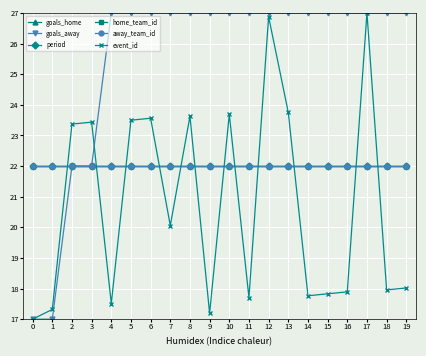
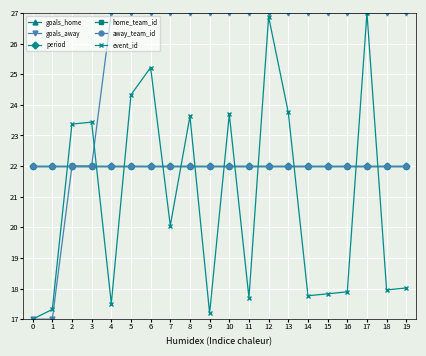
  {
    "event_id": {
      "1": 17.3,
      "2": 23.4,
      "3": 23.4,
      "4": 17.5,
-     "5": 23.5,
-     "6": 23.6,
+     "5": 24.3,
+     "6": 25.2,
      "7": 20.1,
      "8": 23.6,
      "9": 17.2,
      "10": 23.7,
      "11": 17.7,
      "12": 26.9,
      "13": 23.8,
      "14": 17.8,
      "15": 17.8,
      "16": 17.9,
      "18": 18.0,
      "19": 18.0
    }
  }
